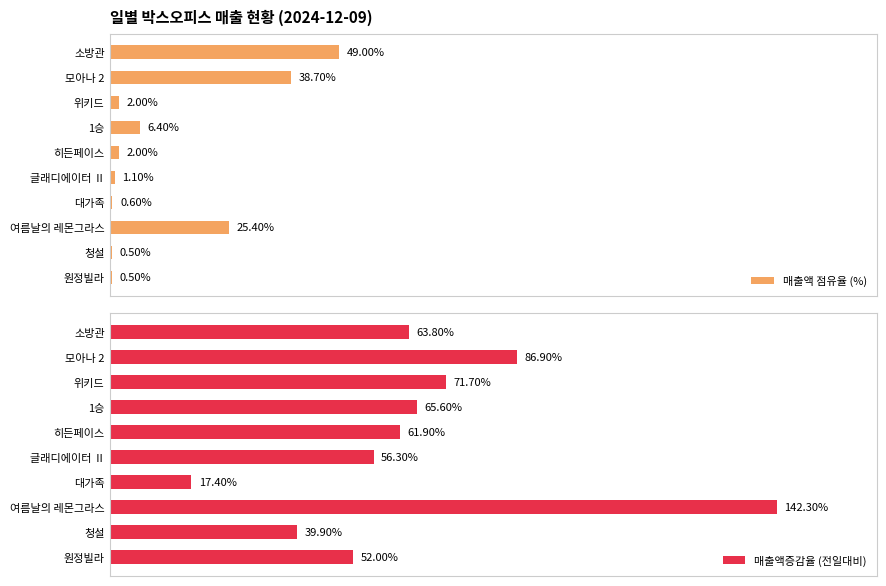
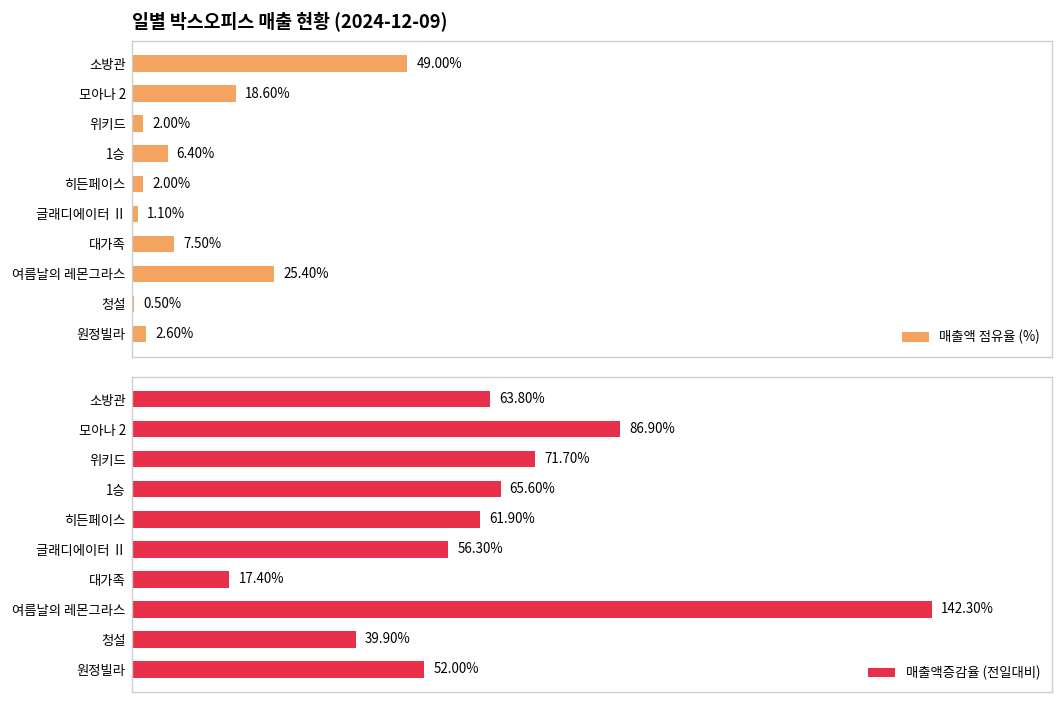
  {
    "일별 박스오피스 매출 현황 (2024-12-09)": {
      "소방관": "49.00%",
-     "모아나 2": "38.70%",
+     "모아나 2": "18.60%",
      "위키드": "2.00%",
      "1승": "6.40%",
      "히든페이스": "2.00%",
      "글래디에이터 Ⅱ": "1.10%",
-     "대가족": "0.60%",
+     "대가족": "7.50%",
      "여름날의 레몬그라스": "25.40%",
      "청설": "0.50%",
-     "원정빌라": "0.50%"
+     "원정빌라": "2.60%"
    }
  }
